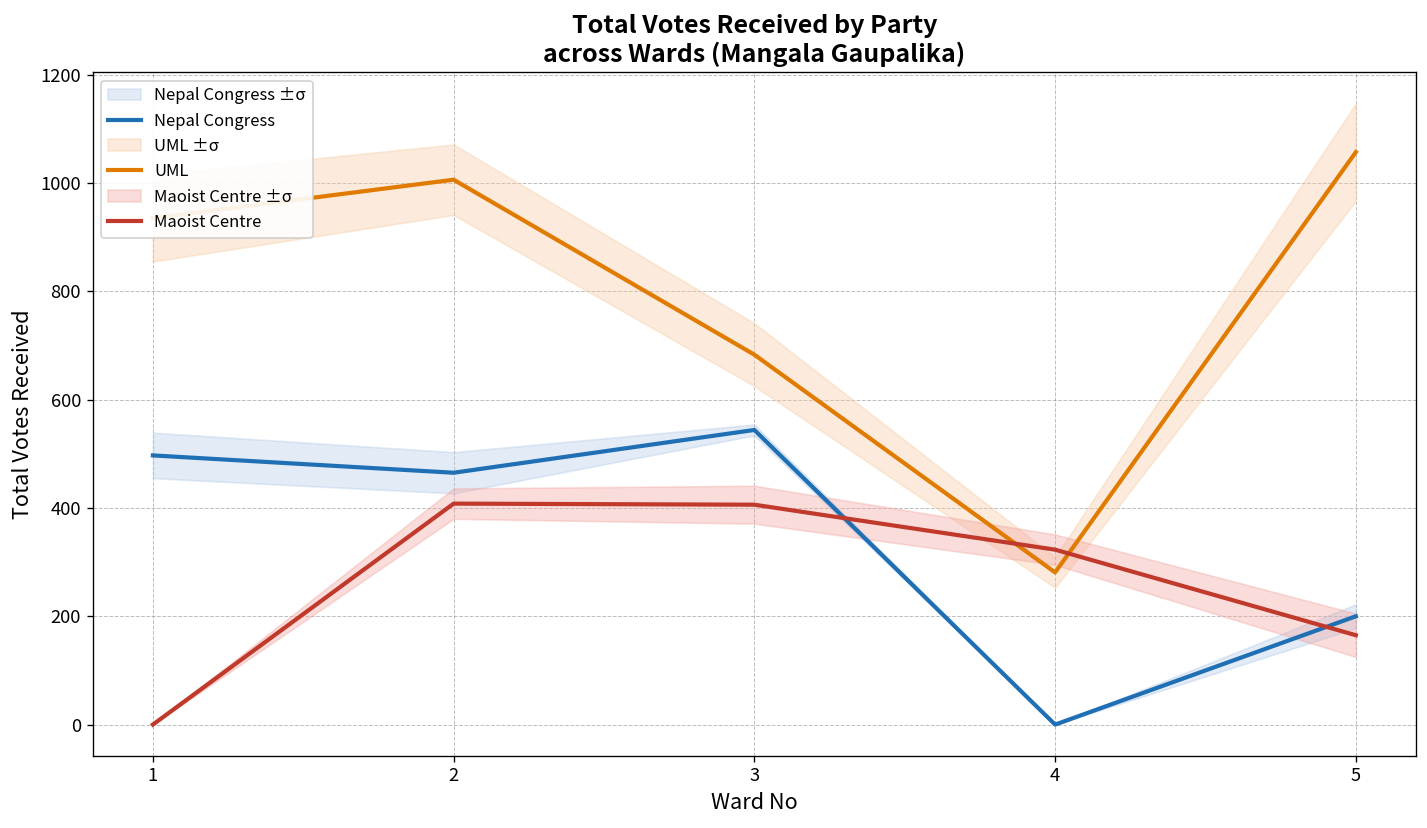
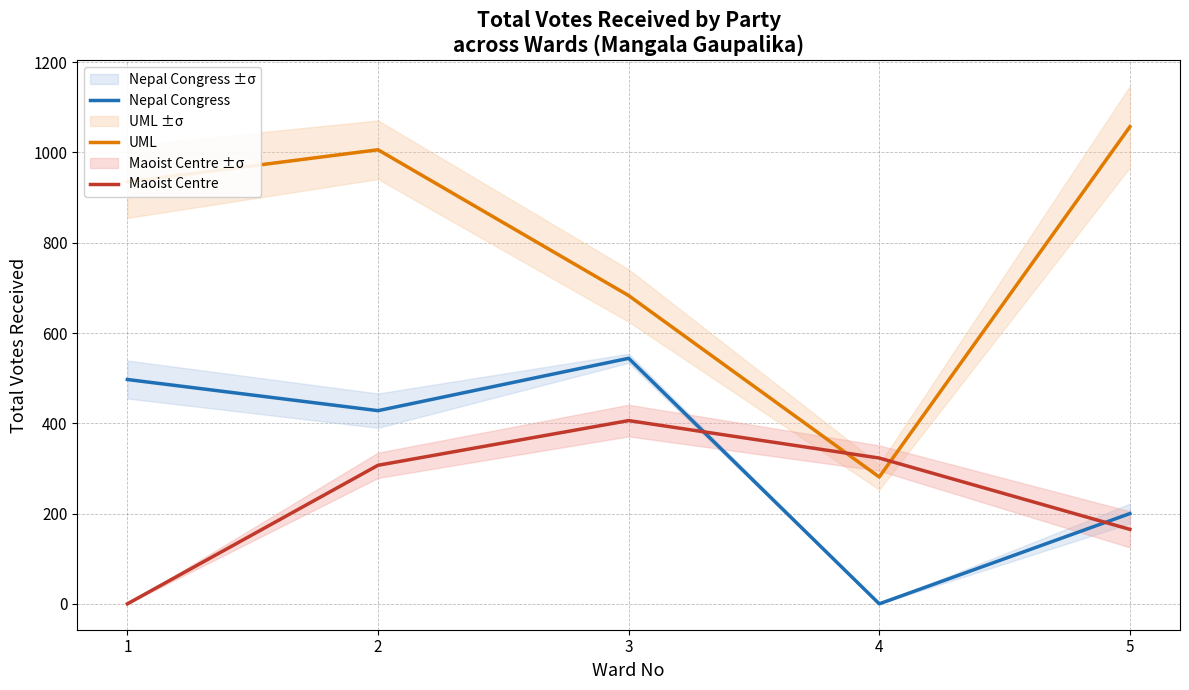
  {
    "Nepal Congress": {
      "1": 500,
-     "2": 470,
+     "2": 430,
      "3": 540
    },
    "UML": {
      "2": 1010,
      "3": 680,
      "4": 280,
      "5": 1060
    },
    "Maoist Centre": {
-     "2": 410,
+     "2": 310,
      "3": 410,
      "4": 320,
      "5": 170
    }
  }
